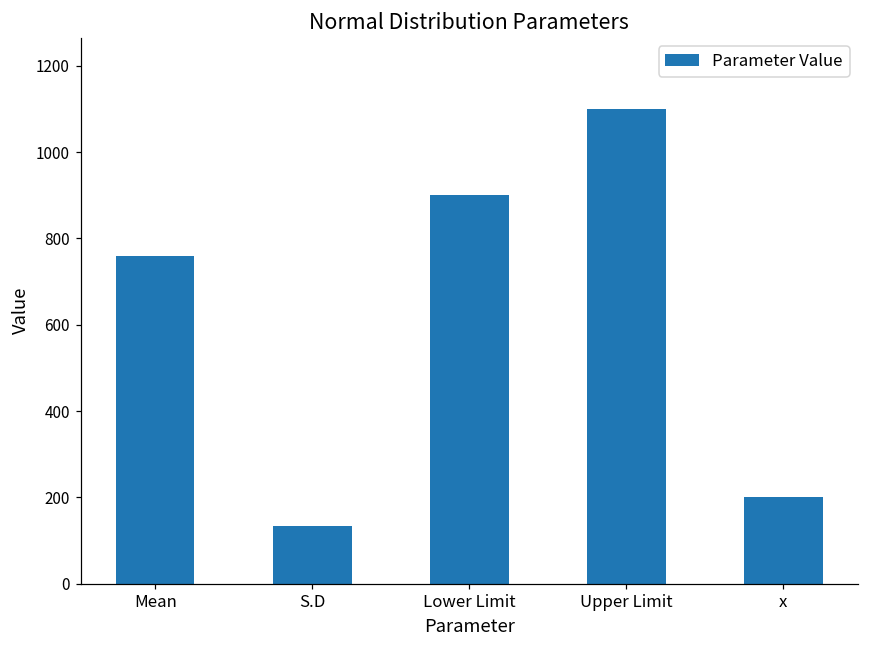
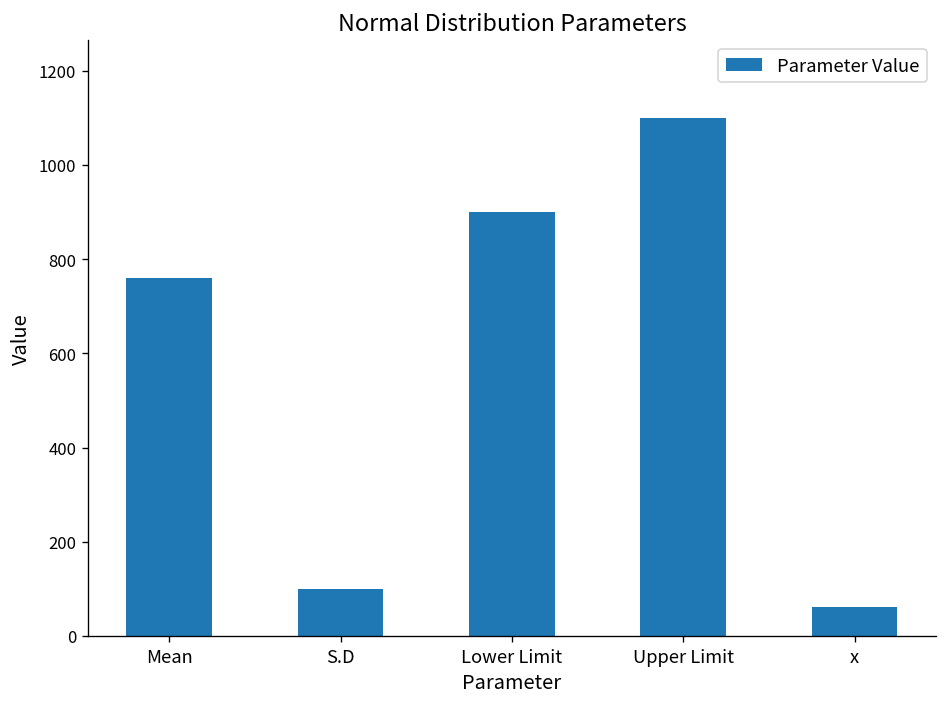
  {
    "Mean": 760,
-   "S.D": 130,
+   "S.D": 100,
    "Lower Limit": 900,
    "Upper Limit": 1100,
-   "x": 200
+   "x": 60
  }
